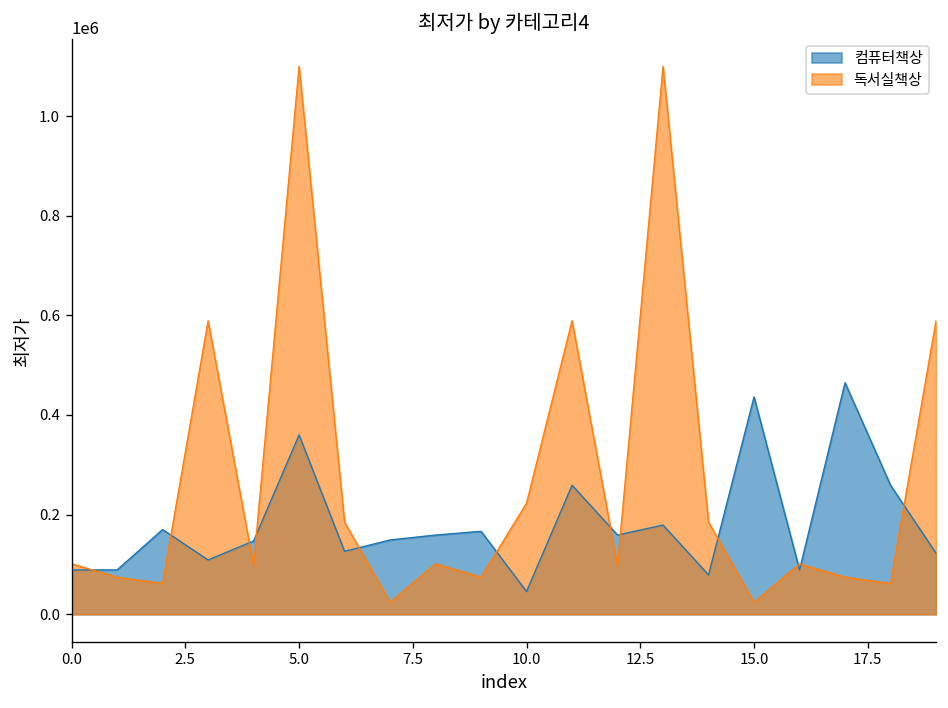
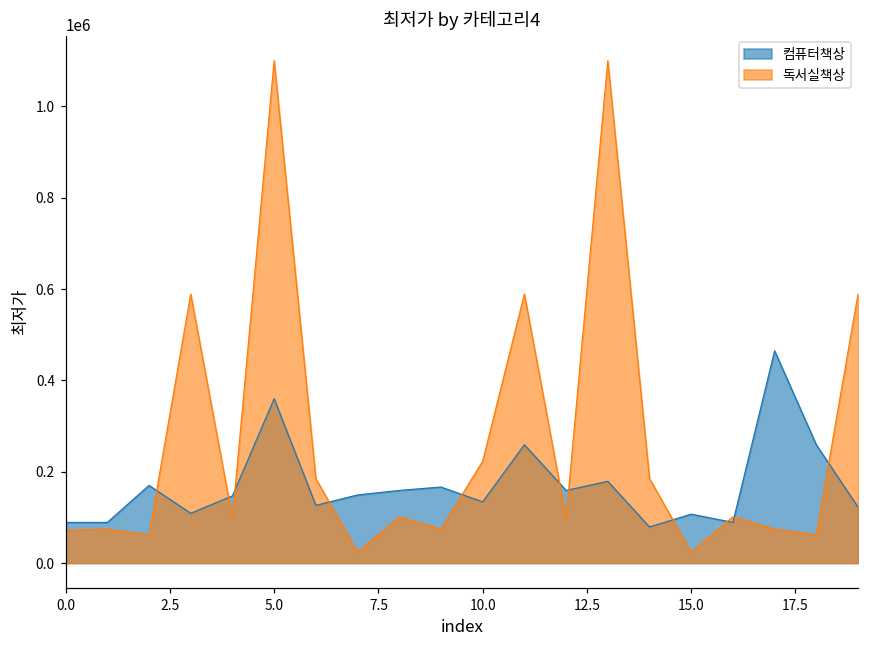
  {
    "컴퓨터책상": {
      "0.0": 90000,
      "5.0": 360000,
-     "10.0": 50000,
-     "15.0": 440000
+     "10.0": 130000,
+     "15.0": 110000
    },
    "독서실책상": {
-     "0.0": 100000,
+     "0.0": 70000,
      "5.0": 1100000,
      "10.0": 220000,
      "15.0": 20000
    }
  }
